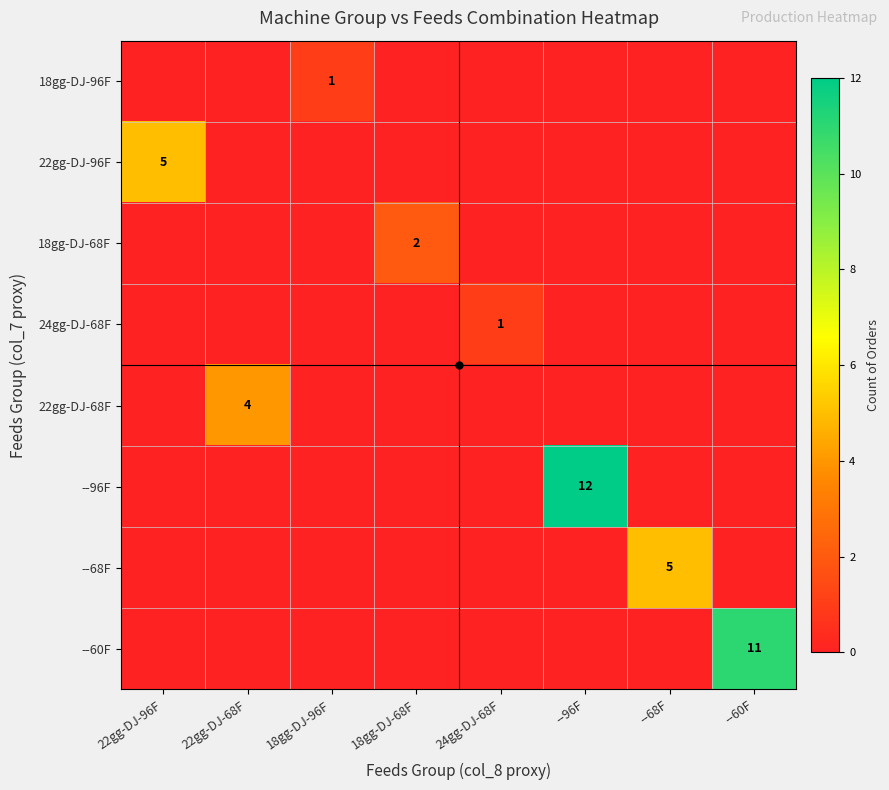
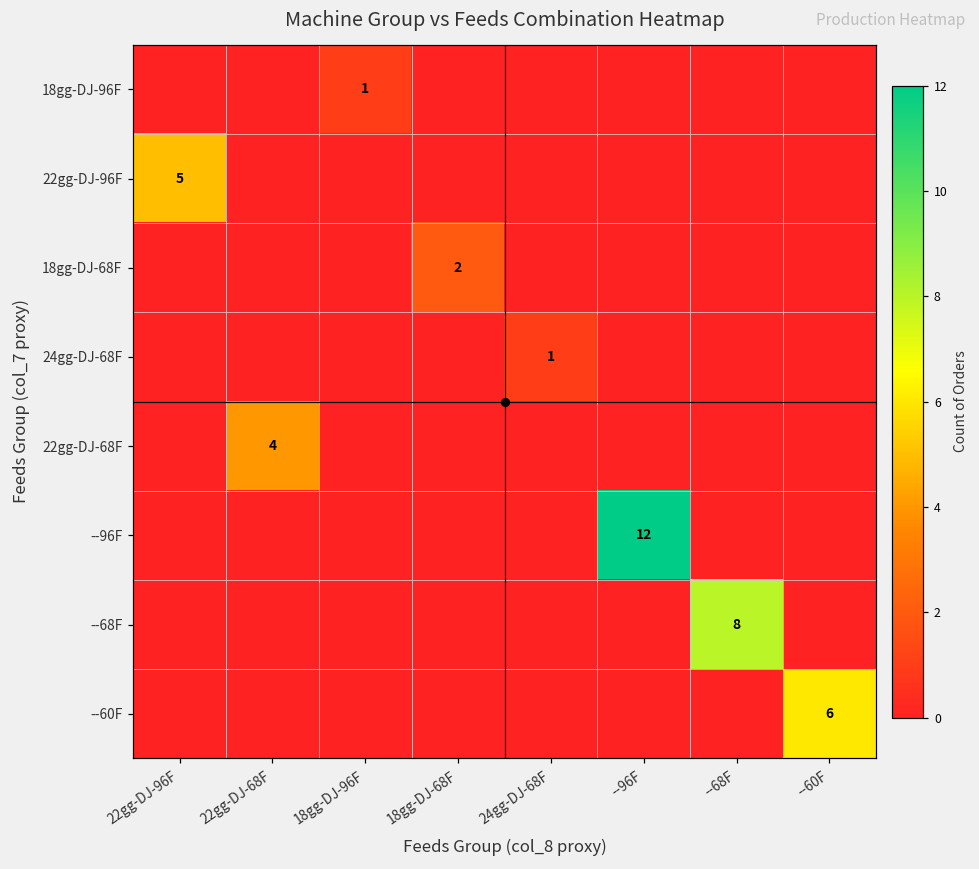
  {
    "18gg-DJ-96F": {
      "18gg-DJ-96F": 1
    },
    "22gg-DJ-96F": {
      "22gg-DJ-96F": 5
    },
    "18gg-DJ-68F": {
      "18gg-DJ-68F": 2
    },
    "24gg-DJ-68F": {
      "24gg-DJ-68F": 1
    },
    "22gg-DJ-68F": {
      "22gg-DJ-68F": 4
    },
    "--96F": {
      "--96F": 12
    },
    "--68F": {
-     "--68F": 5
+     "--68F": 8
    },
    "--60F": {
-     "--60F": 11
+     "--60F": 6
    }
  }
